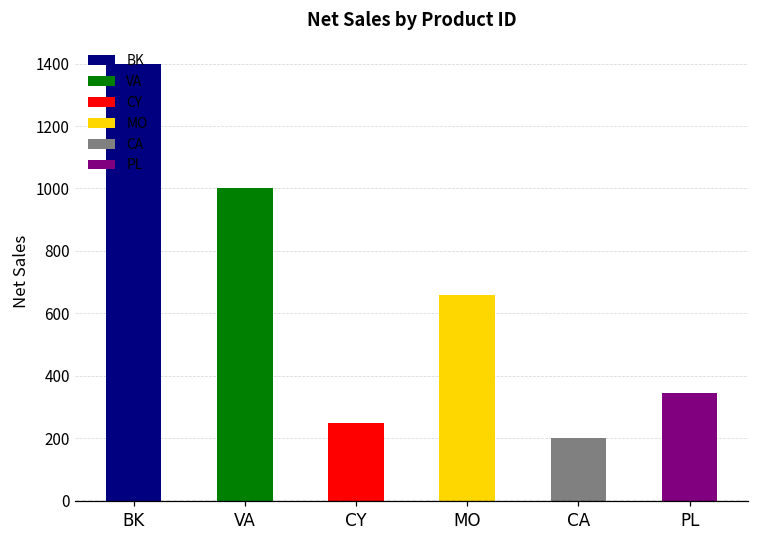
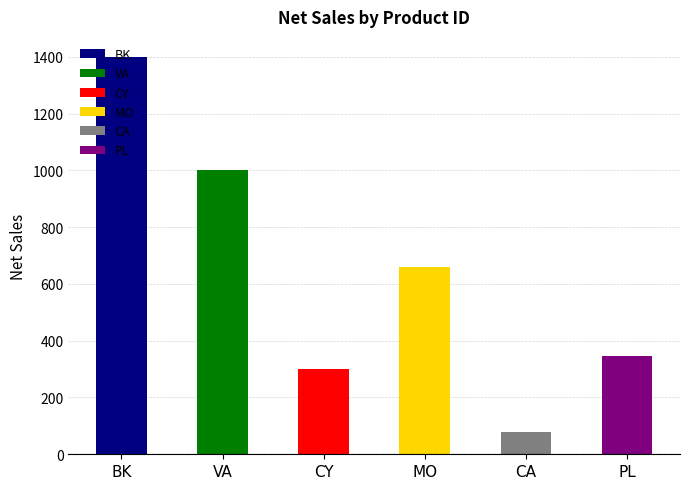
  {
    "BK": 1400,
    "VA": 1000,
-   "CY": 250,
+   "CY": 300,
    "MO": 660,
-   "CA": 200,
+   "CA": 80,
    "PL": 350
  }
